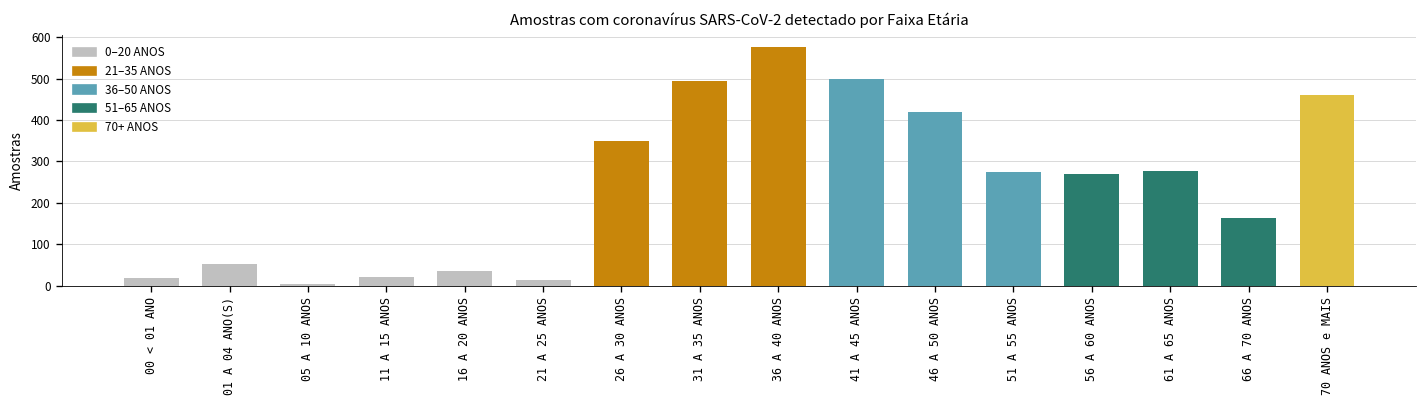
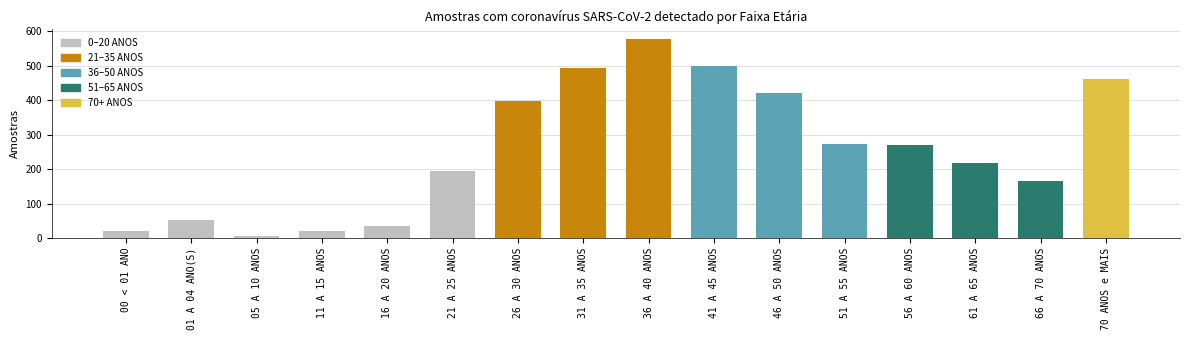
  {
    "00 < 01 ANO": 20,
    "01 A 04 ANO(S)": 50,
    "11 A 15 ANOS": 20,
    "16 A 20 ANOS": 40,
-   "21 A 25 ANOS": 10,
-   "26 A 30 ANOS": 350,
+   "21 A 25 ANOS": 190,
+   "26 A 30 ANOS": 400,
    "31 A 35 ANOS": 490,
    "36 A 40 ANOS": 580,
    "41 A 45 ANOS": 500,
    "46 A 50 ANOS": 420,
    "51 A 55 ANOS": 270,
    "56 A 60 ANOS": 270,
-   "61 A 65 ANOS": 280,
+   "61 A 65 ANOS": 220,
    "66 A 70 ANOS": 160,
    "70 ANOS e MAIS": 460
  }
